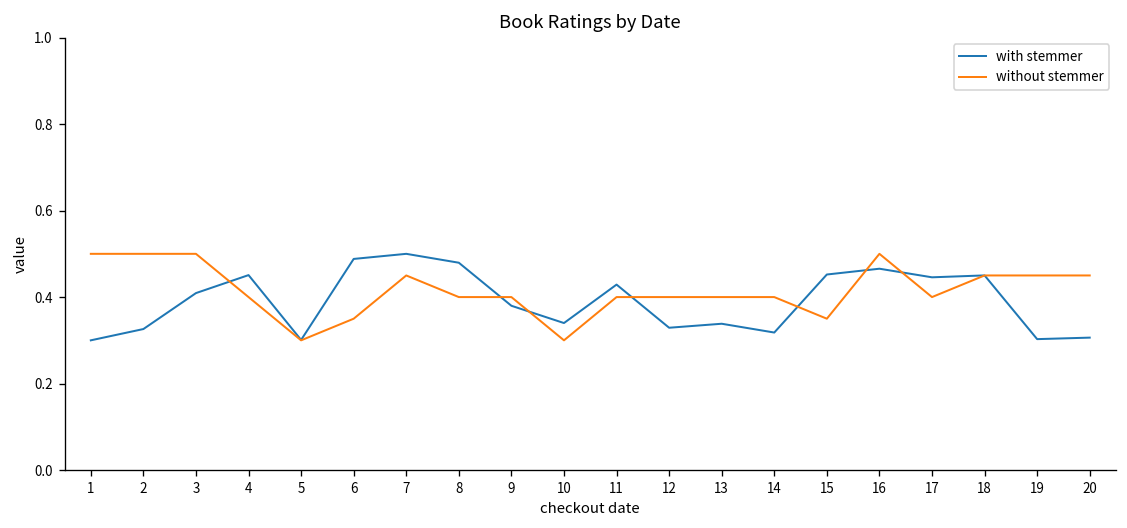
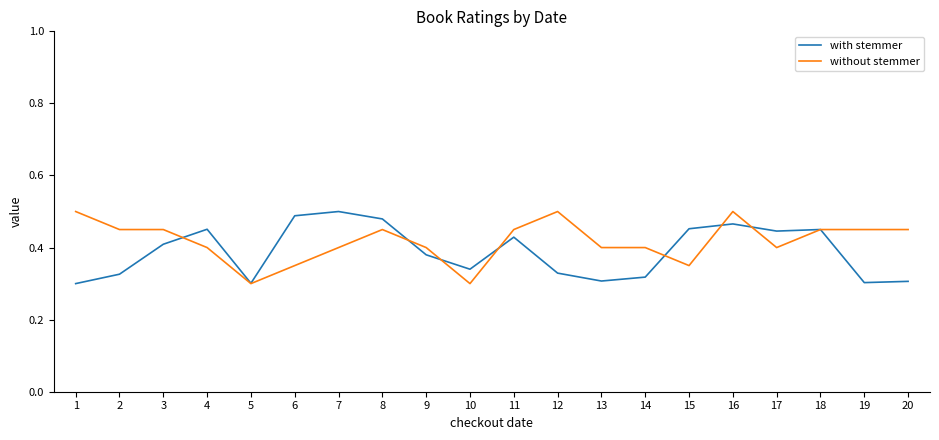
  {
    "with stemmer": {
      "1": 0.30,
      "2": 0.33,
      "3": 0.41,
      "4": 0.45,
      "6": 0.49,
      "7": 0.50,
      "8": 0.48,
      "9": 0.38,
      "10": 0.34,
      "11": 0.43,
      "12": 0.33,
-     "13": 0.34,
+     "13": 0.31,
      "14": 0.32,
      "15": 0.45,
      "16": 0.47,
      "17": 0.45,
      "19": 0.30,
      "20": 0.31
    },
    "without stemmer": {
      "1": 0.50,
-     "2": 0.50,
-     "3": 0.50,
+     "2": 0.45,
+     "3": 0.45,
      "4": 0.40,
      "6": 0.35,
-     "7": 0.45,
-     "8": 0.40,
+     "7": 0.40,
+     "8": 0.45,
      "9": 0.40,
      "10": 0.30,
-     "11": 0.40,
-     "12": 0.40,
+     "11": 0.45,
+     "12": 0.50,
      "13": 0.40,
      "14": 0.40,
      "15": 0.35,
      "16": 0.50,
      "17": 0.40,
      "19": 0.45,
      "20": 0.45
    }
  }
